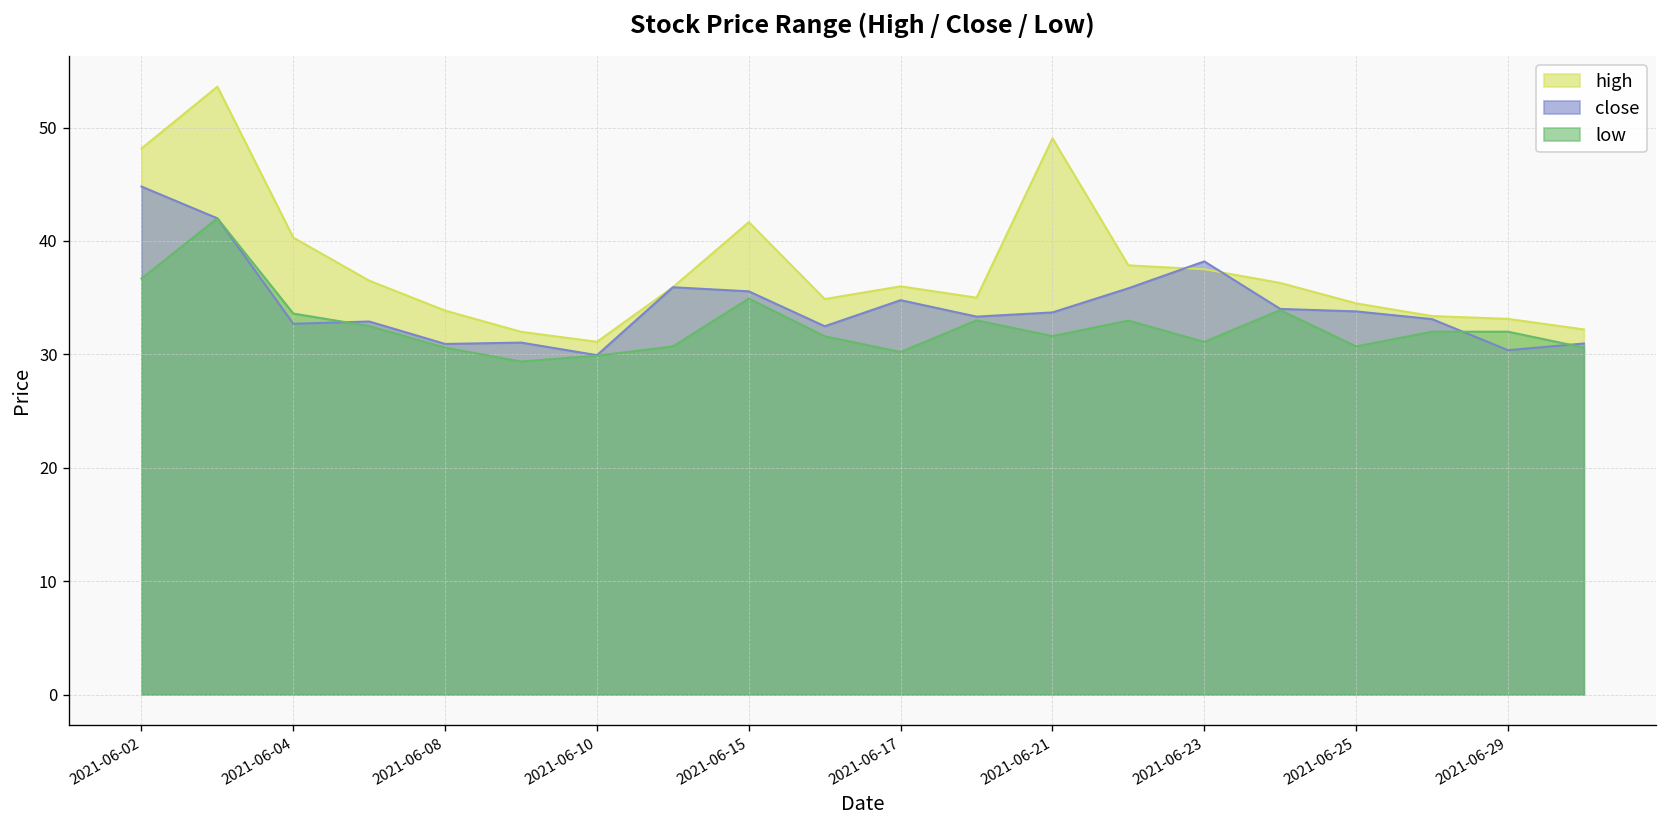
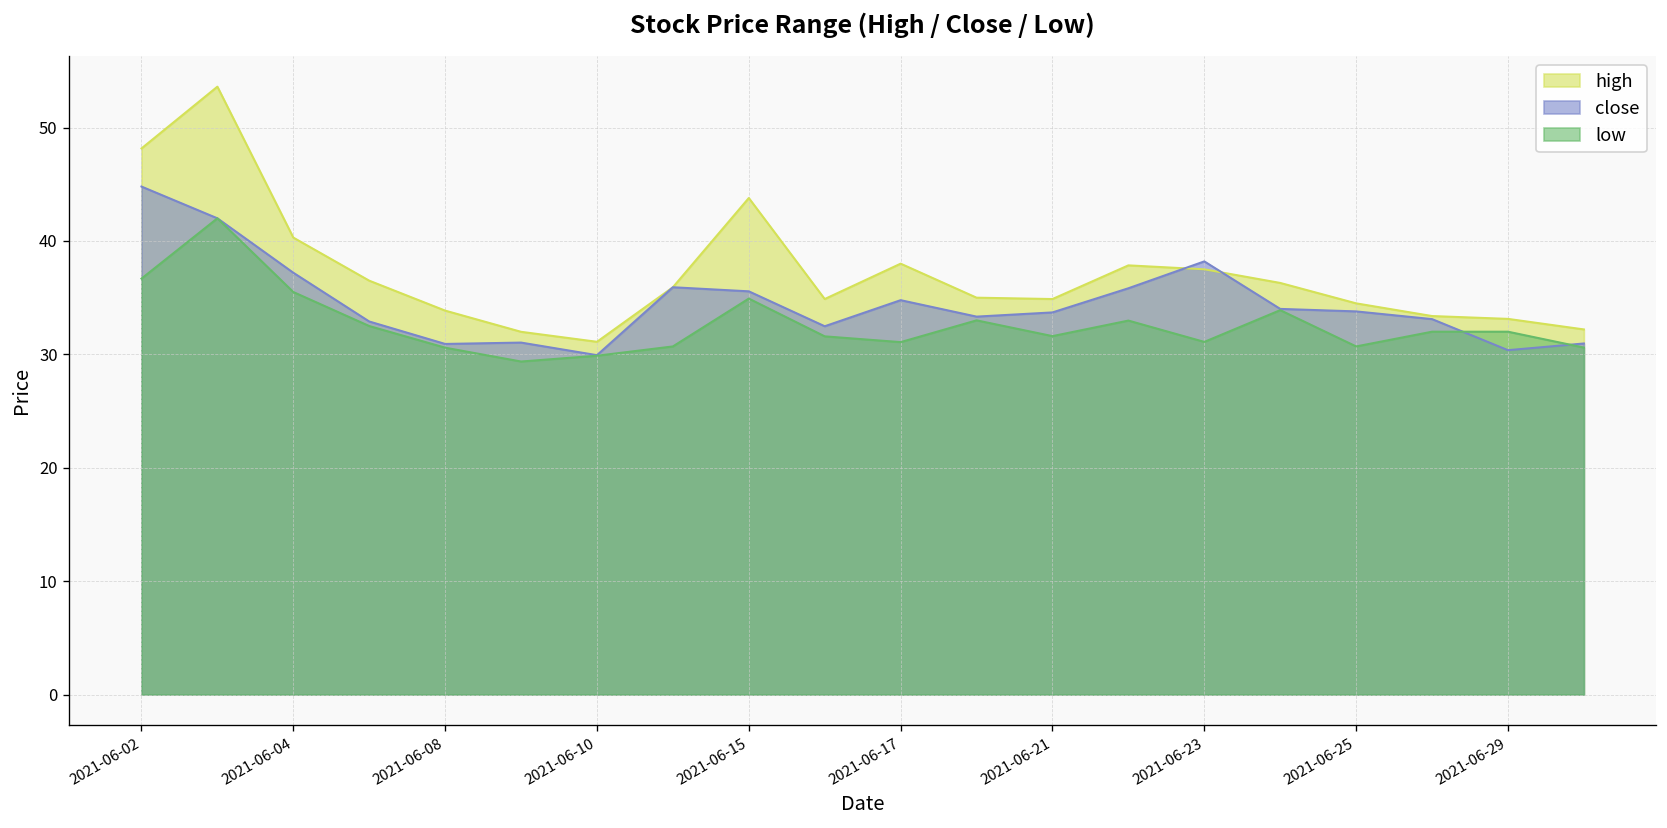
  {
    "high": {
      "2021-06-02": 48,
      "2021-06-04": 40,
      "2021-06-08": 34,
      "2021-06-10": 31,
-     "2021-06-15": 42,
-     "2021-06-17": 36,
-     "2021-06-21": 49,
+     "2021-06-15": 44,
+     "2021-06-17": 38,
+     "2021-06-21": 35,
      "2021-06-23": 38,
      "2021-06-25": 35,
      "2021-06-29": 33
    },
    "close": {
      "2021-06-02": 45,
-     "2021-06-04": 33,
+     "2021-06-04": 37,
      "2021-06-08": 31,
      "2021-06-15": 36,
      "2021-06-17": 35,
      "2021-06-21": 34,
      "2021-06-23": 38,
      "2021-06-25": 34,
      "2021-06-29": 30
    },
    "low": {
      "2021-06-02": 37,
-     "2021-06-04": 34,
+     "2021-06-04": 36,
      "2021-06-08": 31,
      "2021-06-15": 35,
-     "2021-06-17": 30,
+     "2021-06-17": 31,
      "2021-06-21": 32,
      "2021-06-23": 31,
      "2021-06-25": 31,
      "2021-06-29": 32
    }
  }
